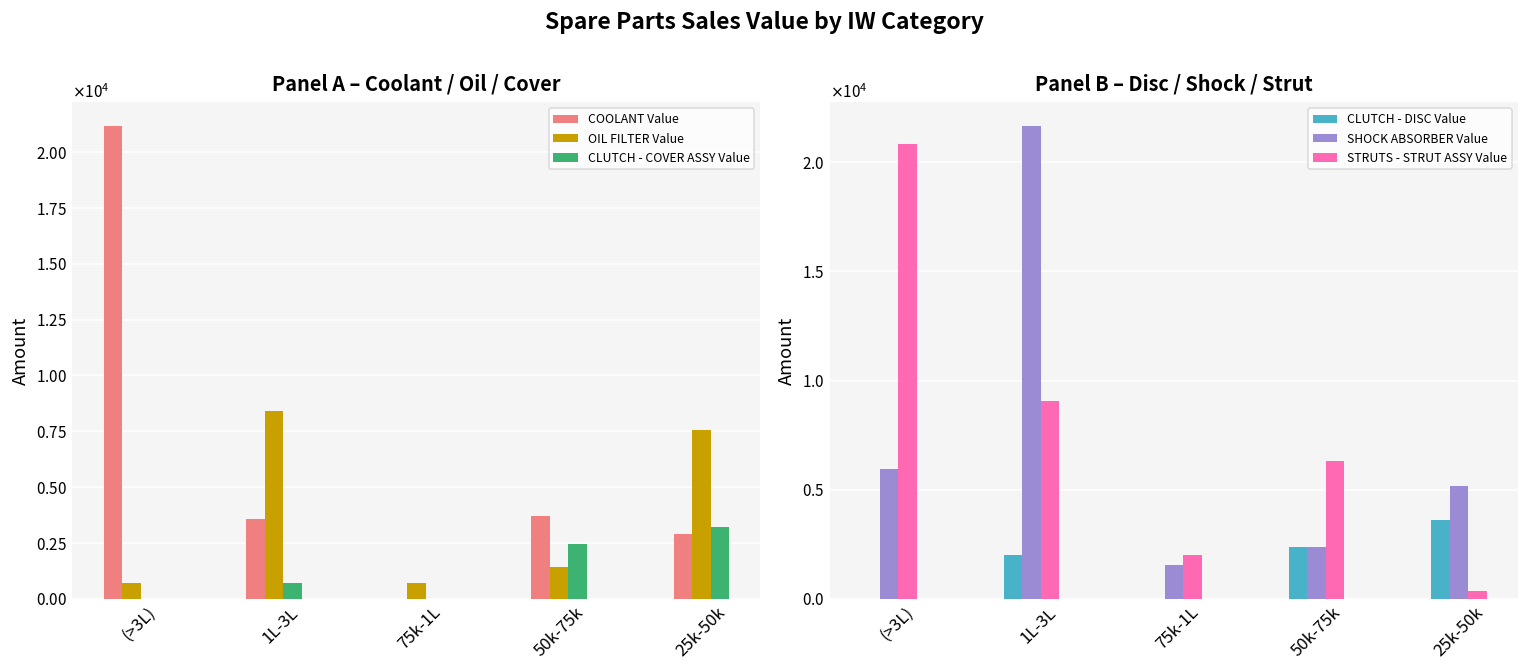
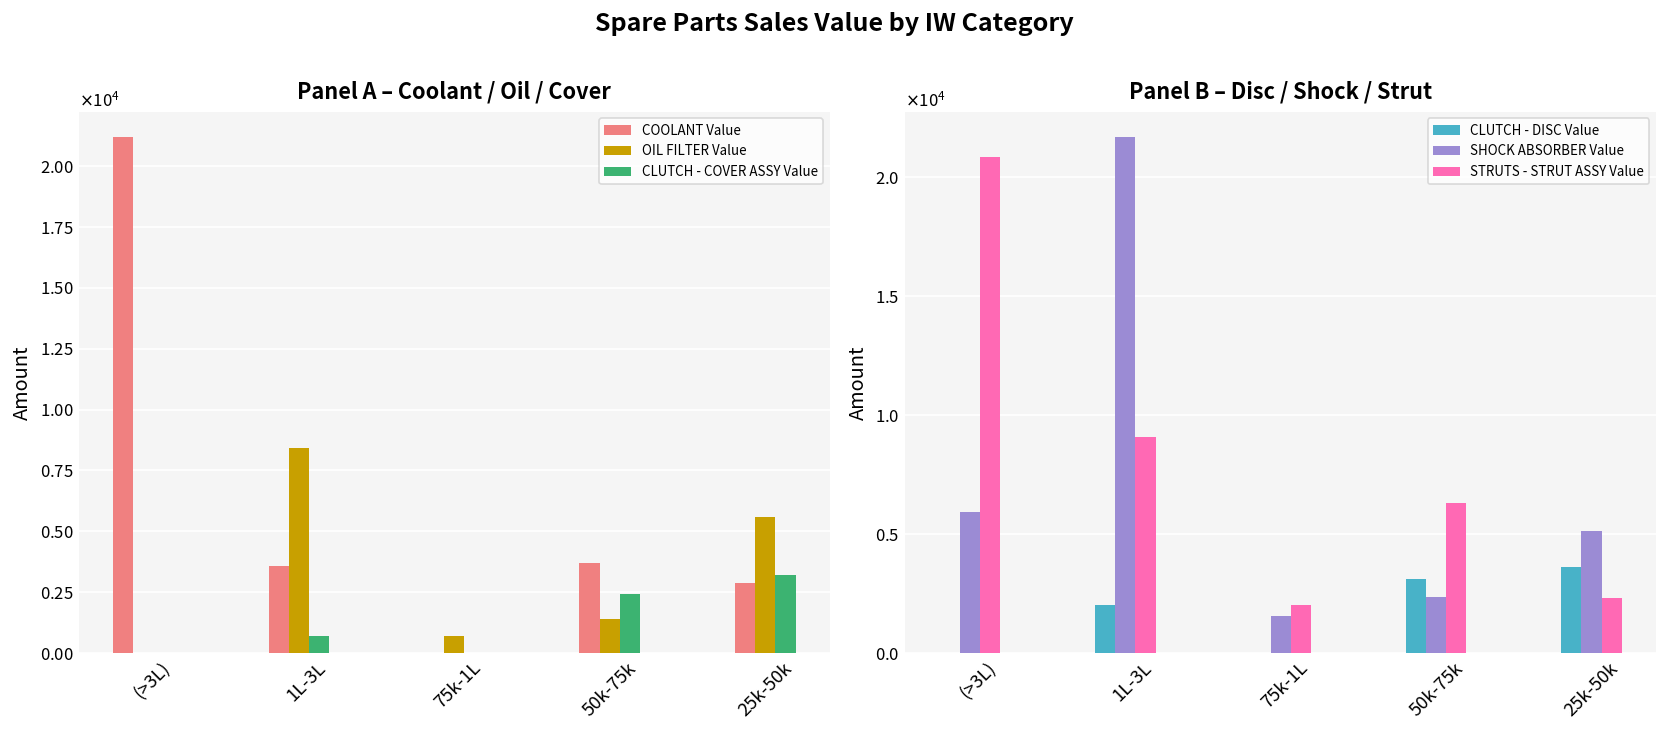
  {
    "Panel A – Coolant / Oil / Cover": {
      "COOLANT Value": {
        "(>3L)": 21200,
        "1L-3L": 3600,
        "75k-1L": 0,
        "50k-75k": 3700,
        "25k-50k": 2900
      },
      "OIL FILTER Value": {
-       "(>3L)": 700,
+       "(>3L)": 0,
        "1L-3L": 8400,
        "75k-1L": 700,
        "50k-75k": 1400,
-       "25k-50k": 7500
+       "25k-50k": 5600
      },
      "CLUTCH - COVER ASSY Value": {
        "(>3L)": 0,
        "1L-3L": 700,
        "75k-1L": 0,
        "50k-75k": 2400,
        "25k-50k": 3200
      }
    },
    "Panel B – Disc / Shock / Strut": {
      "CLUTCH - DISC Value": {
        "(>3L)": 0,
        "1L-3L": 2000,
        "75k-1L": 0,
-       "50k-75k": 2400,
+       "50k-75k": 3100,
        "25k-50k": 3600
      },
      "SHOCK ABSORBER Value": {
        "(>3L)": 5900,
        "1L-3L": 21700,
        "75k-1L": 1600,
        "50k-75k": 2400,
        "25k-50k": 5100
      },
      "STRUTS - STRUT ASSY Value": {
        "(>3L)": 20800,
        "1L-3L": 9100,
        "75k-1L": 2000,
        "50k-75k": 6300,
-       "25k-50k": 300
+       "25k-50k": 2300
      }
    }
  }
